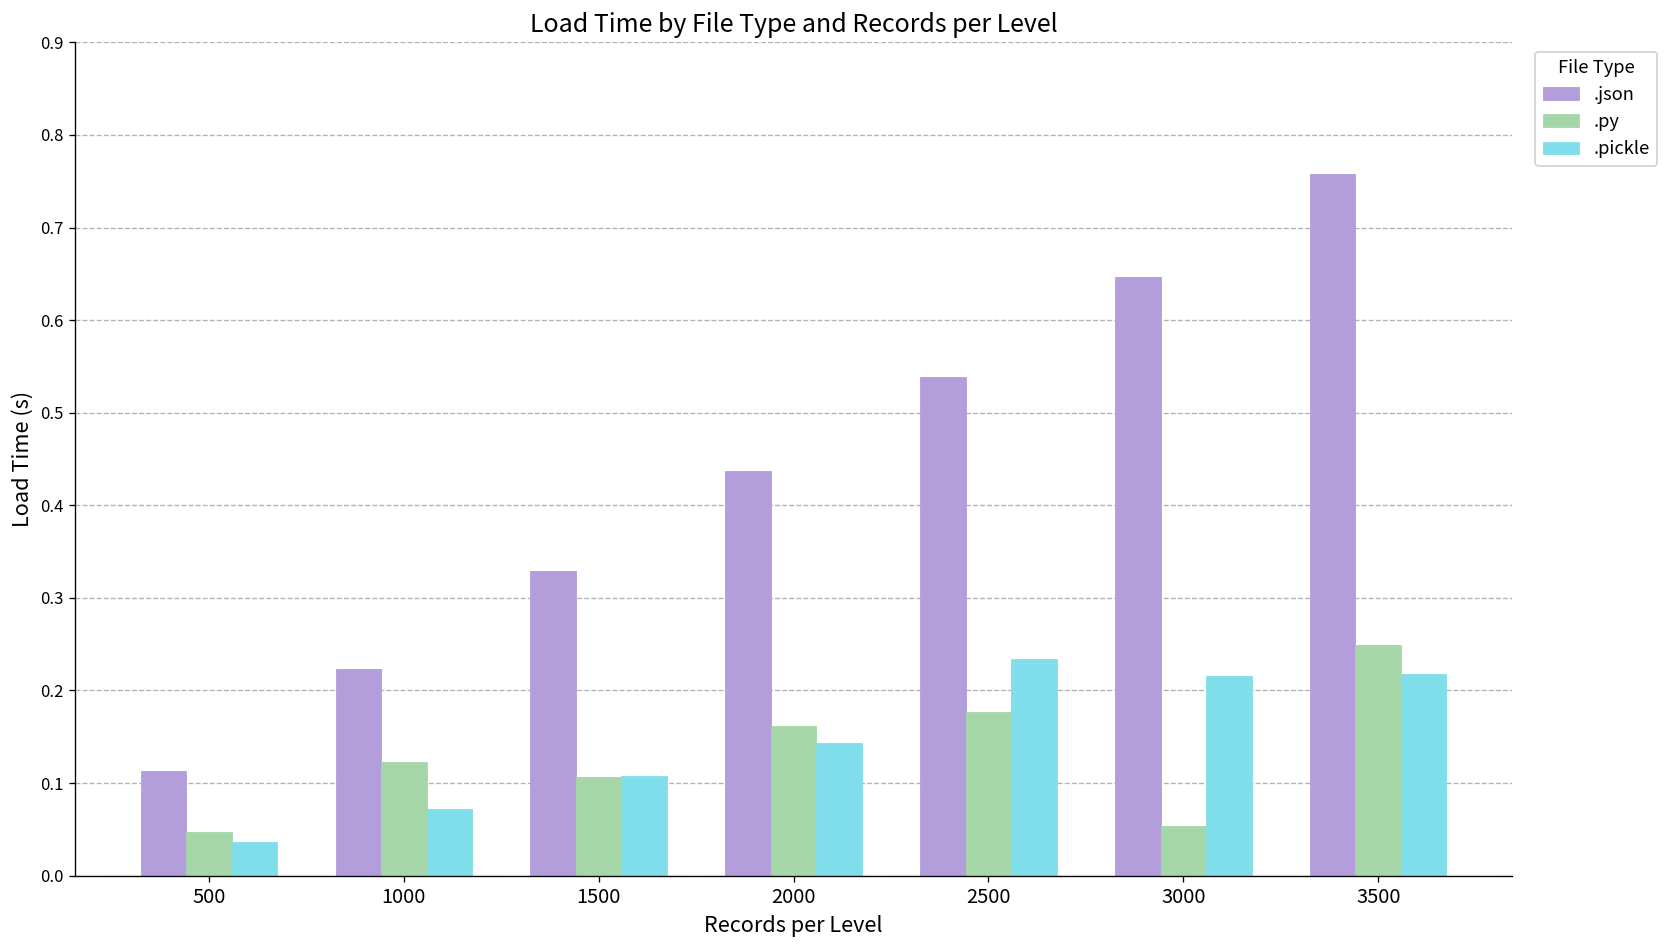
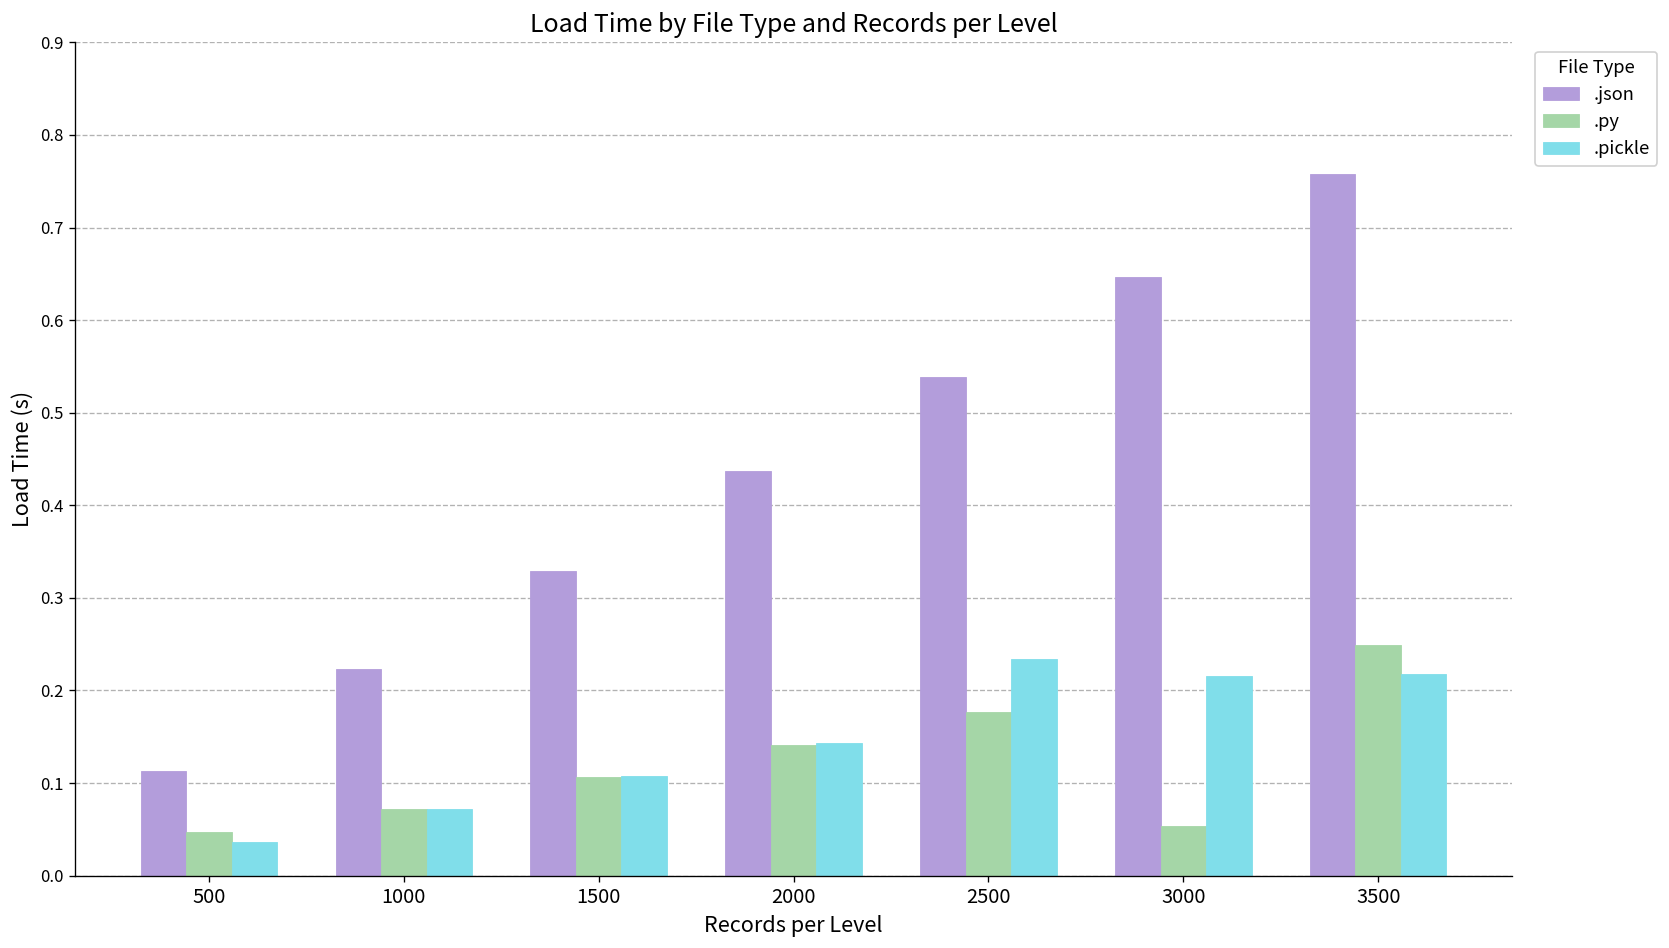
  {
    ".json": {
      "500": 0.11,
      "1000": 0.22,
      "1500": 0.33,
      "2000": 0.44,
      "2500": 0.54,
      "3000": 0.65,
      "3500": 0.76
    },
    ".py": {
      "500": 0.05,
-     "1000": 0.12,
+     "1000": 0.07,
      "1500": 0.11,
-     "2000": 0.16,
+     "2000": 0.14,
      "2500": 0.18,
      "3000": 0.05,
      "3500": 0.25
    },
    ".pickle": {
      "500": 0.04,
      "1000": 0.07,
      "1500": 0.11,
      "2000": 0.14,
      "2500": 0.23,
      "3000": 0.22,
      "3500": 0.22
    }
  }
